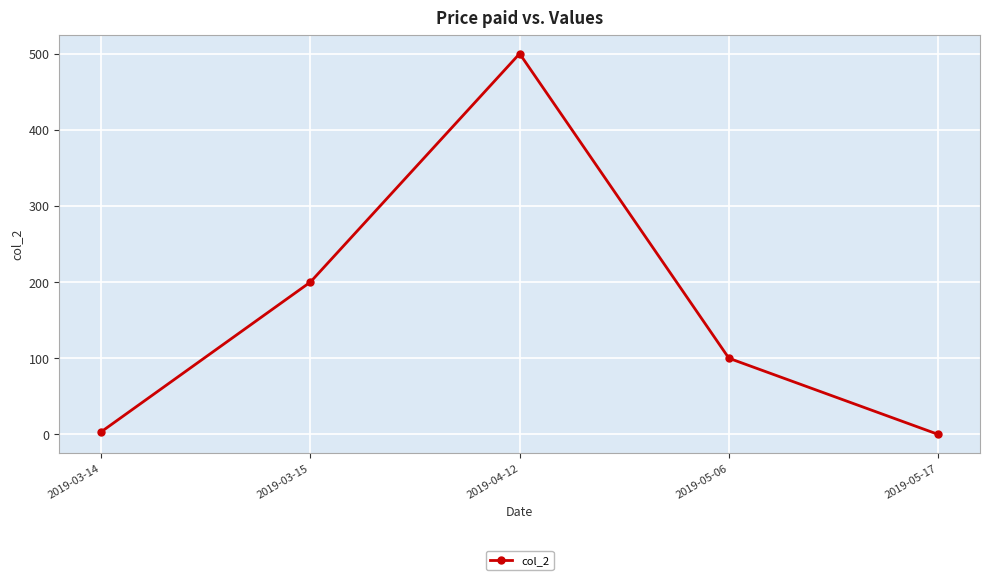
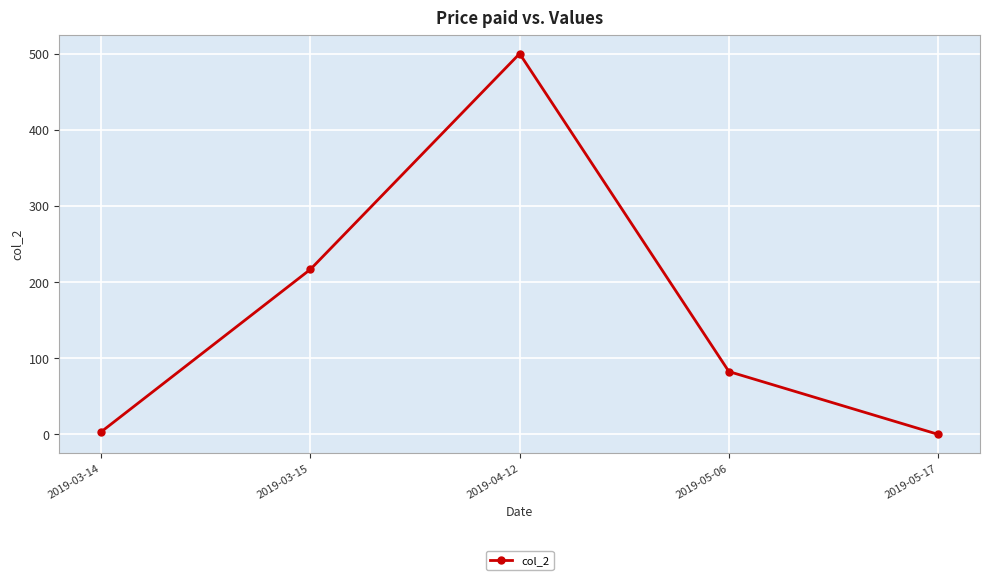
  {
    "2019-03-14": 0,
-   "2019-03-15": 200,
+   "2019-03-15": 220,
    "2019-04-12": 500,
-   "2019-05-06": 100,
+   "2019-05-06": 80,
    "2019-05-17": 0
  }
